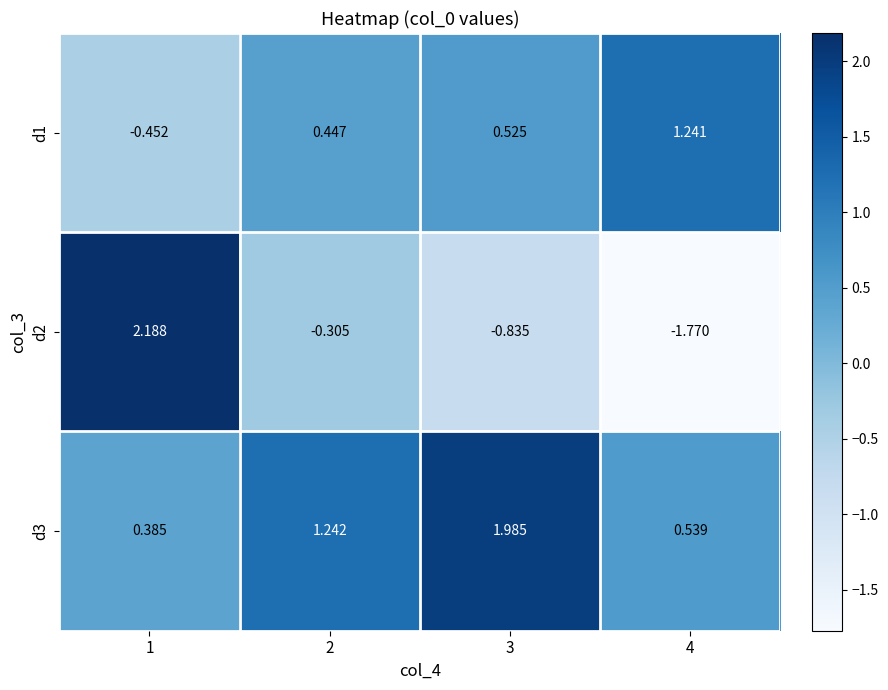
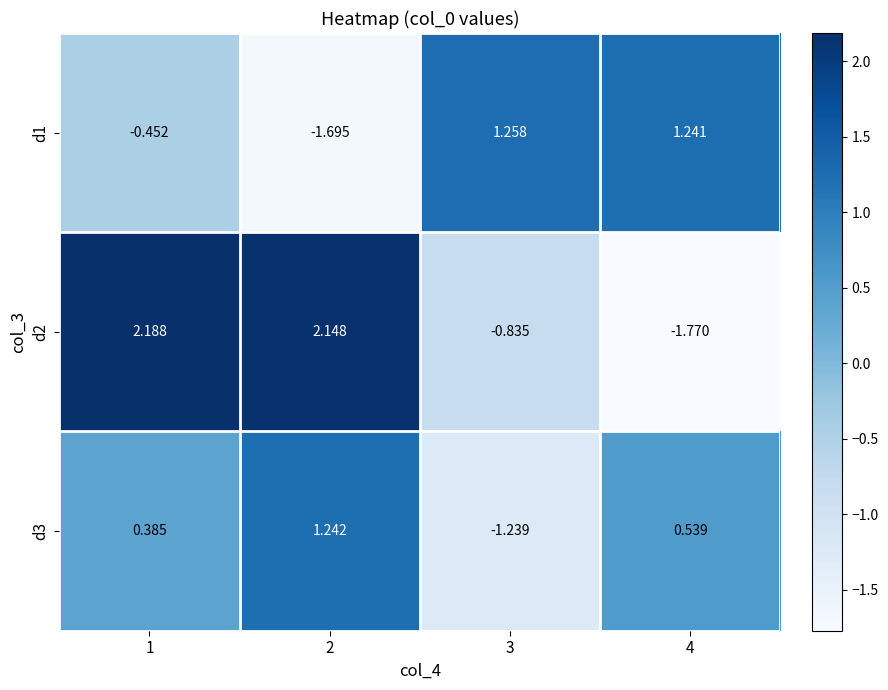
  {
    "d1": {
      "1": -0.452,
-     "2": 0.447,
-     "3": 0.525,
+     "2": -1.695,
+     "3": 1.258,
      "4": 1.241
    },
    "d2": {
      "1": 2.188,
-     "2": -0.305,
+     "2": 2.148,
      "3": -0.835,
      "4": -1.770
    },
    "d3": {
      "1": 0.385,
      "2": 1.242,
-     "3": 1.985,
+     "3": -1.239,
      "4": 0.539
    }
  }
